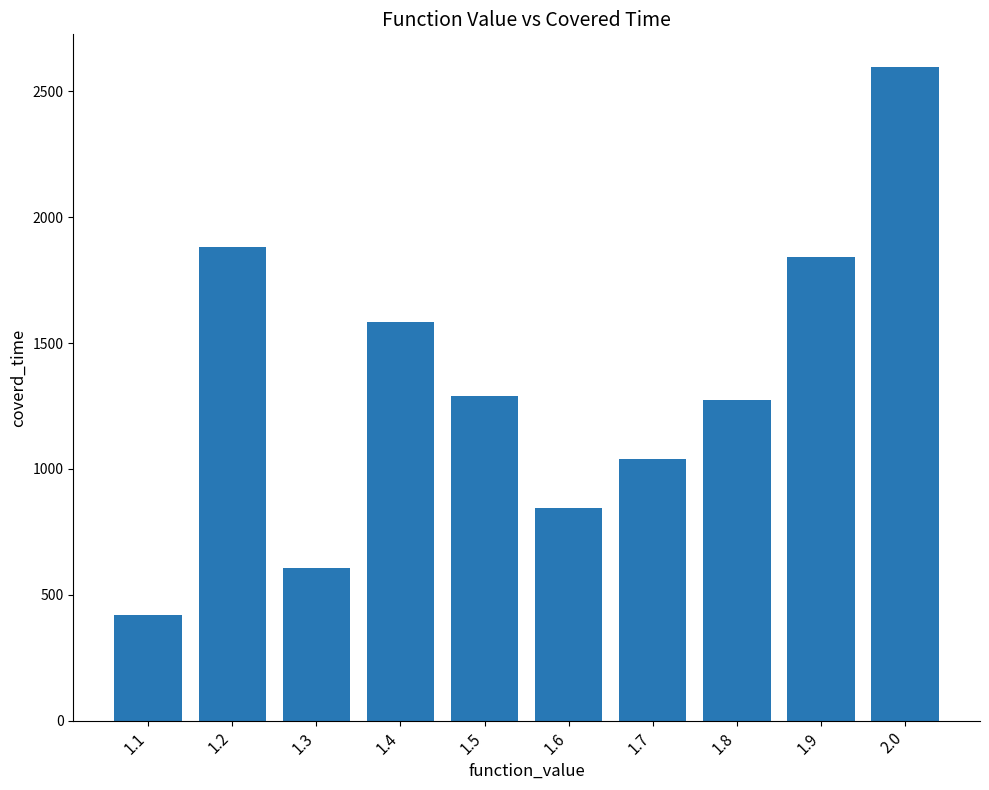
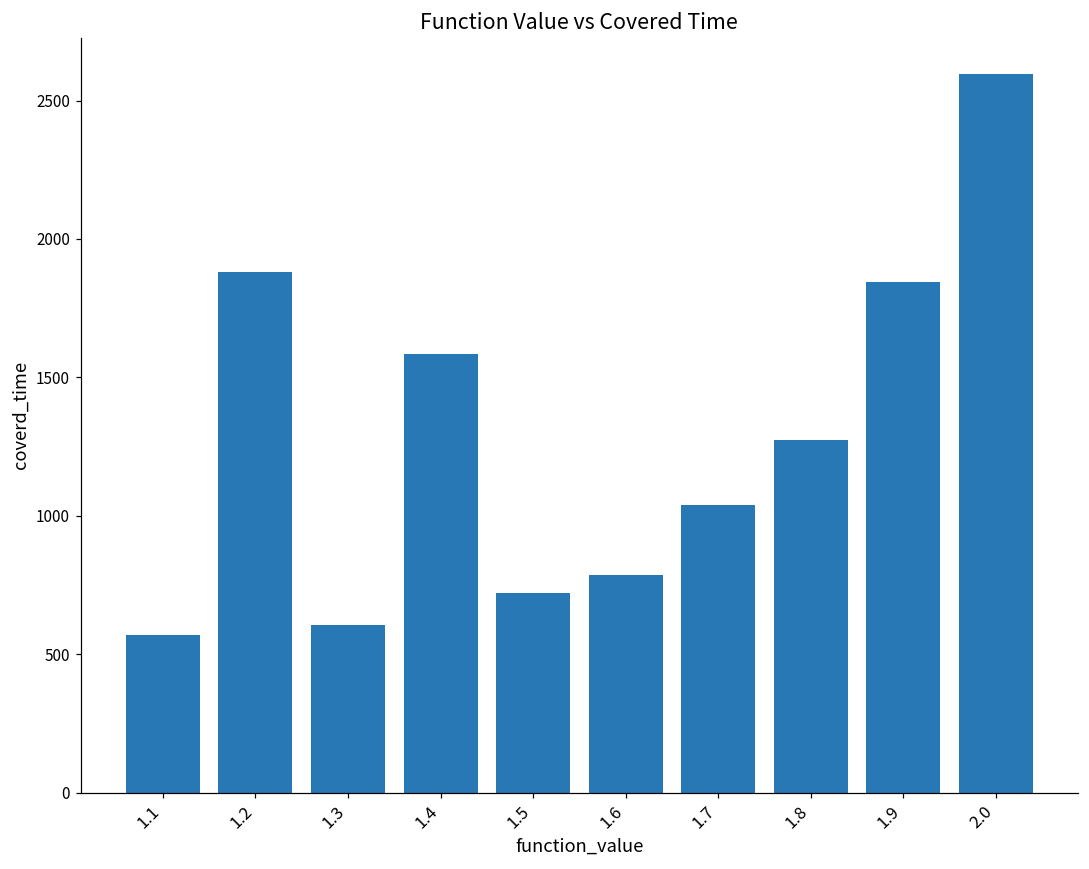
  {
-   "1.1": 420,
+   "1.1": 570,
    "1.2": 1880,
    "1.3": 610,
    "1.4": 1590,
-   "1.5": 1290,
-   "1.6": 840,
+   "1.5": 720,
+   "1.6": 790,
    "1.7": 1040,
    "1.8": 1280,
    "1.9": 1840,
    "2.0": 2600
  }
